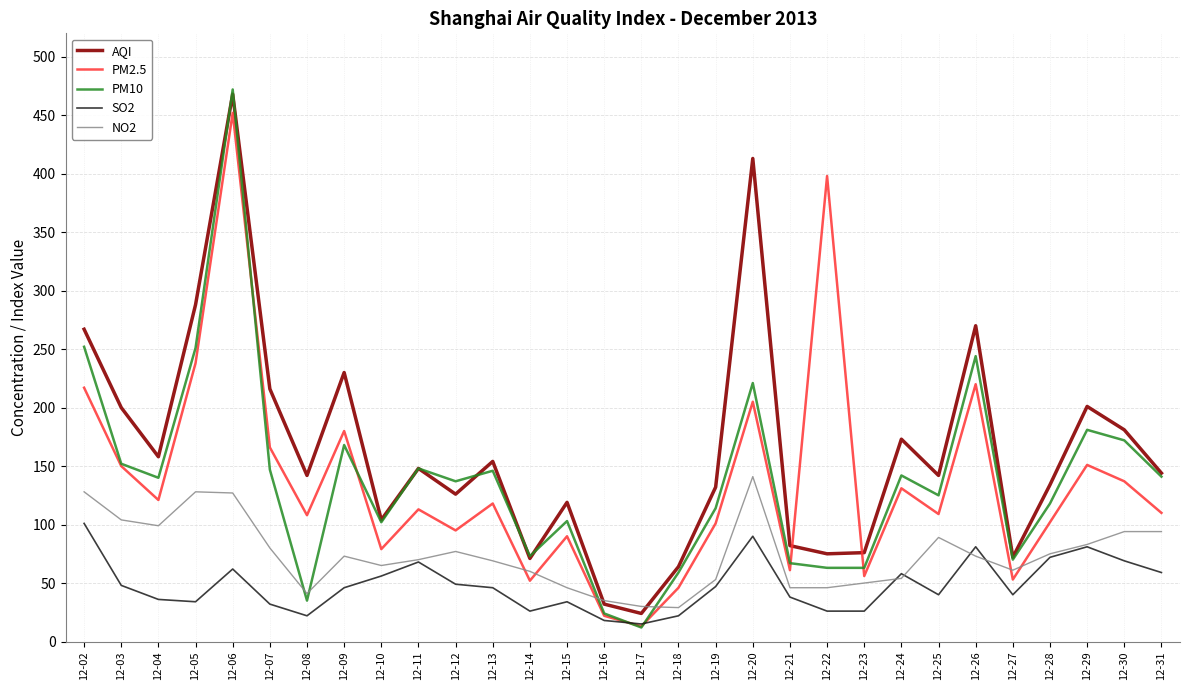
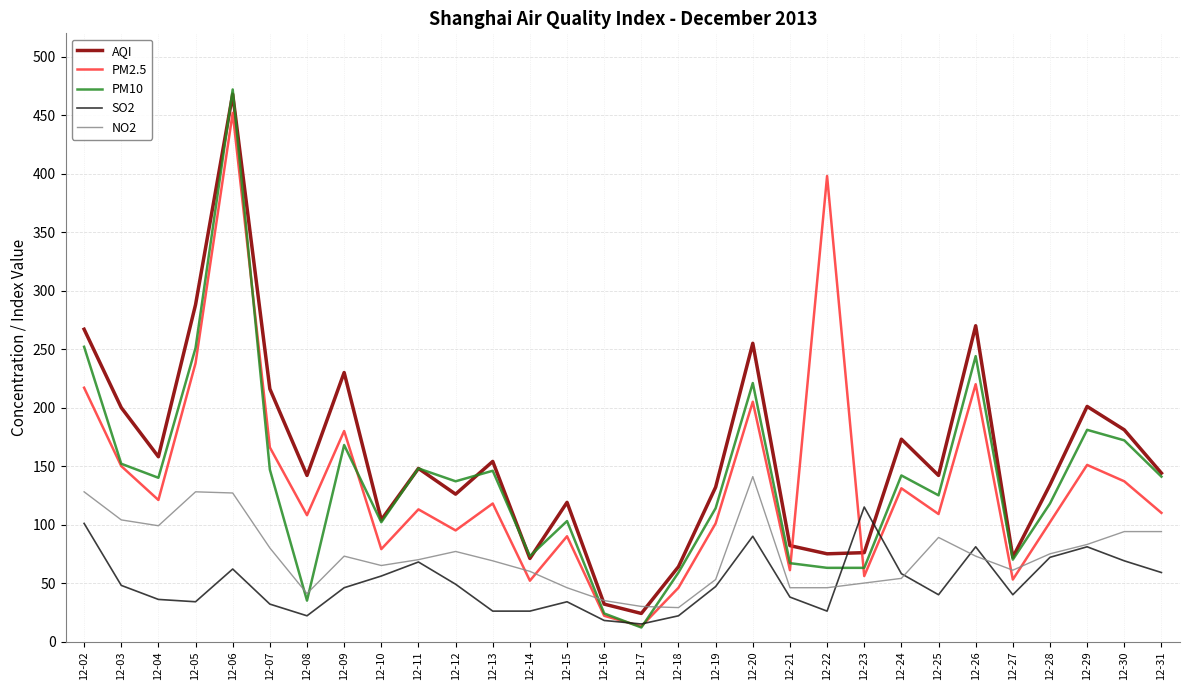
  {
    "AQI": {
      "12-02": 267,
      "12-03": 200,
      "12-04": 158,
      "12-05": 288,
      "12-06": 468,
      "12-07": 216,
      "12-08": 142,
      "12-09": 230,
      "12-12": 126,
      "12-13": 154,
      "12-15": 119,
      "12-16": 32,
      "12-17": 24,
      "12-18": 64,
      "12-19": 132,
-     "12-20": 413,
+     "12-20": 255,
      "12-21": 82,
      "12-22": 75,
      "12-23": 76,
      "12-24": 173,
      "12-25": 142,
      "12-26": 270,
      "12-28": 134,
      "12-29": 201,
      "12-30": 181,
      "12-31": 144
    },
    "PM2.5": {
      "12-02": 217,
      "12-04": 121,
      "12-05": 238,
      "12-06": 452,
      "12-07": 166,
      "12-08": 108,
      "12-09": 180,
      "12-10": 79,
      "12-11": 113,
      "12-12": 95,
      "12-13": 118,
      "12-14": 52,
      "12-15": 90,
      "12-18": 46,
      "12-19": 101,
      "12-20": 205,
      "12-21": 61,
      "12-22": 398,
      "12-23": 56,
      "12-24": 131,
      "12-25": 109,
      "12-26": 220,
      "12-27": 53,
      "12-28": 102,
      "12-29": 151,
      "12-30": 137,
      "12-31": 110
    },
    "PM10": {
      "12-02": 252,
      "12-04": 140,
      "12-05": 251,
      "12-06": 472,
      "12-07": 147,
      "12-08": 35,
      "12-09": 168,
      "12-12": 137,
      "12-13": 146,
      "12-15": 103,
      "12-18": 59,
      "12-19": 114,
      "12-20": 221,
      "12-21": 67,
      "12-22": 63,
      "12-23": 63,
      "12-24": 142,
      "12-25": 125,
      "12-26": 244,
      "12-28": 118,
      "12-29": 181,
      "12-30": 172,
      "12-31": 141
    },
    "SO2": {
      "12-02": 101,
      "12-03": 48,
      "12-04": 36,
      "12-05": 34,
      "12-06": 62,
      "12-07": 32,
      "12-08": 22,
      "12-09": 46,
      "12-10": 56,
      "12-12": 49,
-     "12-13": 46,
+     "12-13": 26,
      "12-14": 26,
      "12-15": 34,
      "12-16": 18,
      "12-18": 22,
      "12-19": 47,
      "12-20": 90,
      "12-21": 38,
      "12-22": 26,
-     "12-23": 26,
+     "12-23": 115,
      "12-24": 58,
      "12-25": 40,
      "12-26": 81,
      "12-27": 40,
      "12-28": 72,
      "12-30": 69,
      "12-31": 59
    },
    "NO2": {
      "12-02": 128,
      "12-03": 104,
      "12-04": 99,
      "12-05": 128,
      "12-06": 127,
      "12-07": 80,
      "12-08": 41,
      "12-09": 73,
      "12-10": 65,
      "12-12": 77,
      "12-13": 69,
      "12-14": 60,
      "12-15": 46,
      "12-16": 35,
      "12-17": 30,
      "12-18": 29,
      "12-19": 53,
      "12-20": 141,
      "12-21": 46,
      "12-22": 46,
      "12-23": 50,
      "12-24": 54,
      "12-25": 89,
      "12-26": 73,
      "12-27": 61,
      "12-28": 75,
      "12-30": 94,
      "12-31": 94
    }
  }
